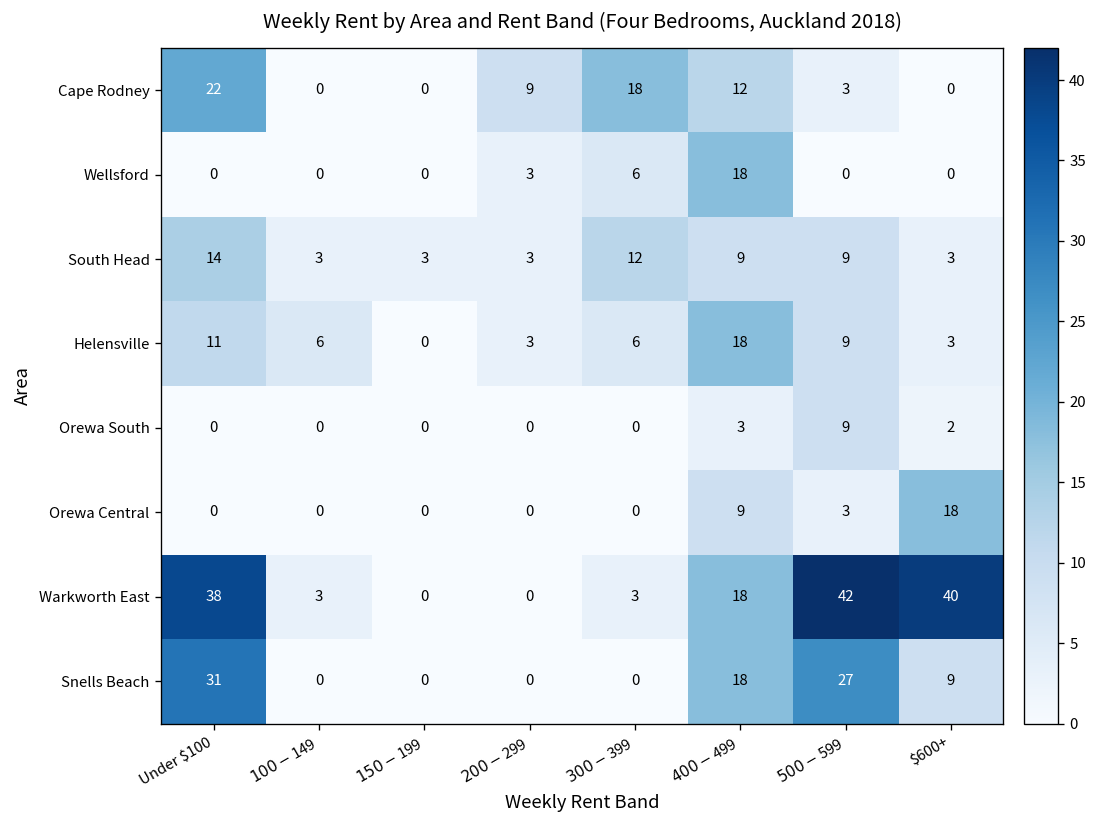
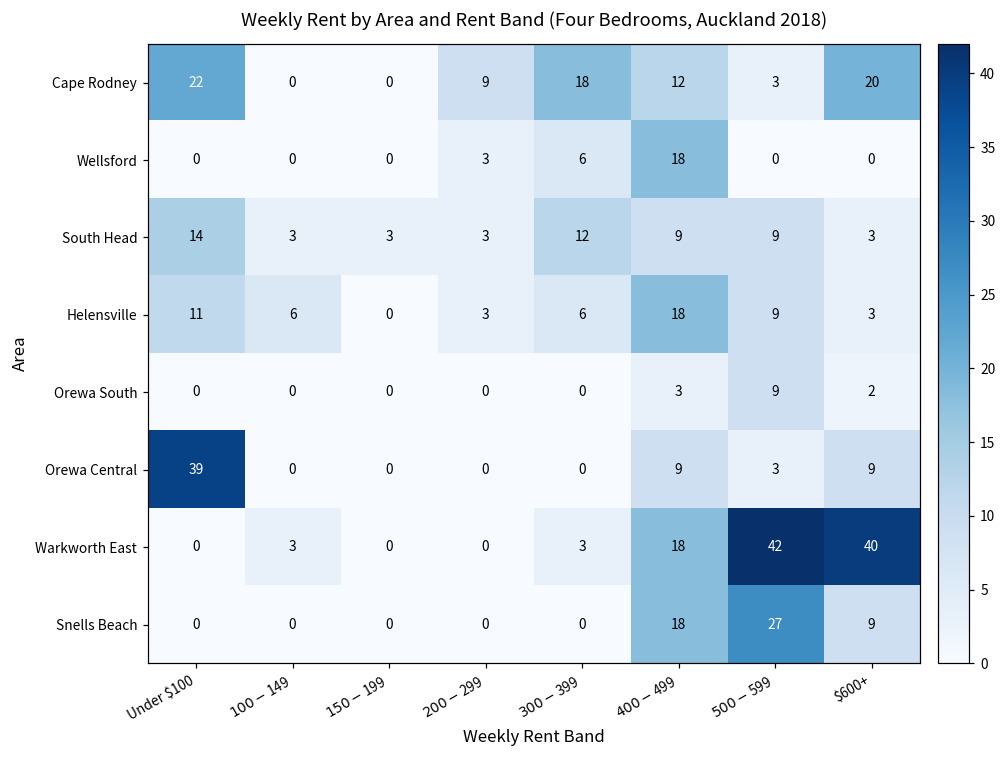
  {
    "Cape Rodney": {
      "Under $100": 22,
-     "$600+": 0
+     "$600+": 20
    },
    "Wellsford": {
      "Under $100": 0,
      "$600+": 0
    },
    "South Head": {
      "Under $100": 14,
      "$600+": 3
    },
    "Helensville": {
      "Under $100": 11,
      "$600+": 3
    },
    "Orewa South": {
      "Under $100": 0,
      "$600+": 2
    },
    "Orewa Central": {
-     "Under $100": 0,
-     "$600+": 18
+     "Under $100": 39,
+     "$600+": 9
    },
    "Warkworth East": {
-     "Under $100": 38,
+     "Under $100": 0,
      "$600+": 40
    },
    "Snells Beach": {
-     "Under $100": 31,
+     "Under $100": 0,
      "$600+": 9
    }
  }
